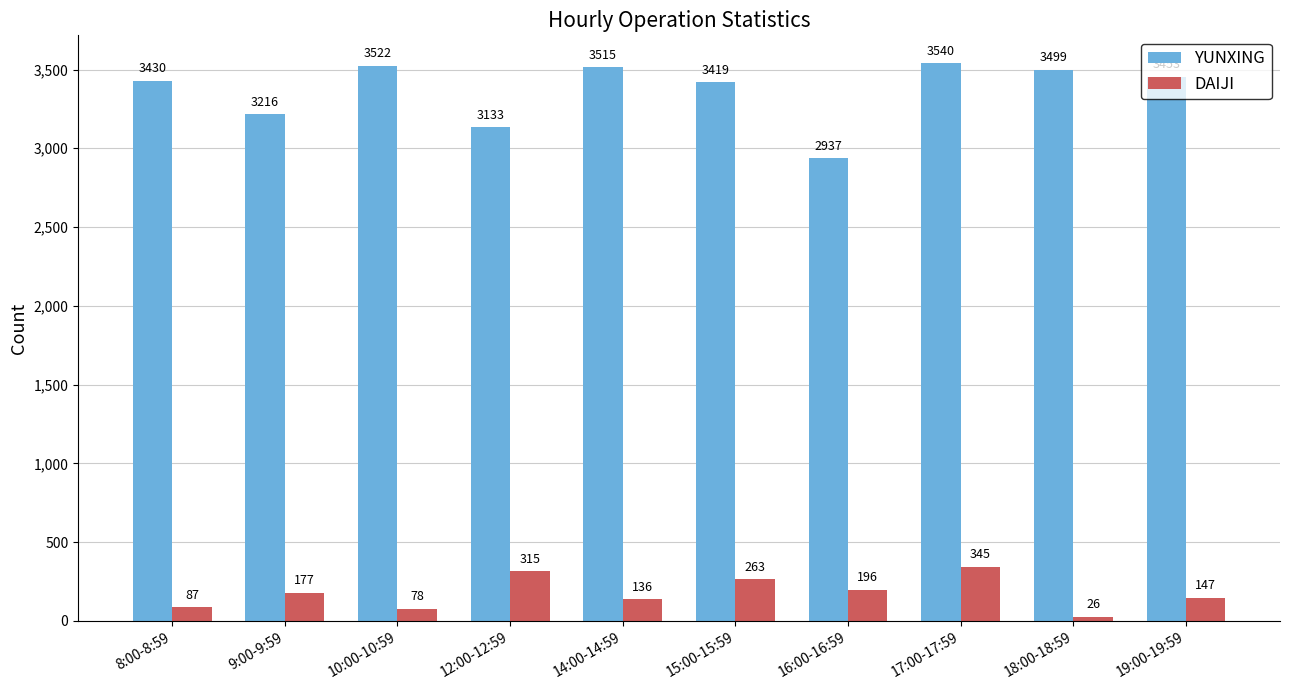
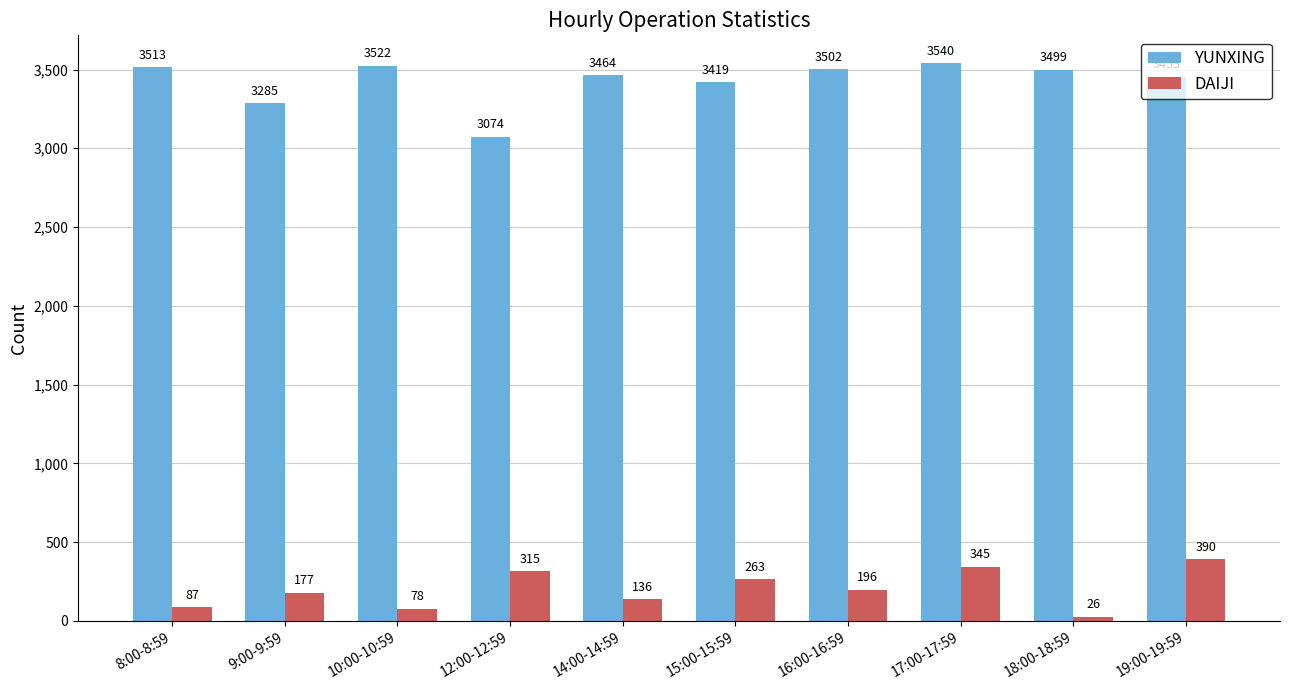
  {
    "YUNXING": {
-     "8:00-8:59": 3430,
-     "9:00-9:59": 3216,
+     "8:00-8:59": 3513,
+     "9:00-9:59": 3285,
      "10:00-10:59": 3522,
-     "12:00-12:59": 3133,
-     "14:00-14:59": 3515,
+     "12:00-12:59": 3074,
+     "14:00-14:59": 3464,
      "15:00-15:59": 3419,
-     "16:00-16:59": 2937,
+     "16:00-16:59": 3502,
      "17:00-17:59": 3540,
      "18:00-18:59": 3499
    },
    "DAIJI": {
      "8:00-8:59": 87,
      "9:00-9:59": 177,
      "10:00-10:59": 78,
      "12:00-12:59": 315,
      "14:00-14:59": 136,
      "15:00-15:59": 263,
      "16:00-16:59": 196,
      "17:00-17:59": 345,
      "18:00-18:59": 26,
-     "19:00-19:59": 147
+     "19:00-19:59": 390
    }
  }
